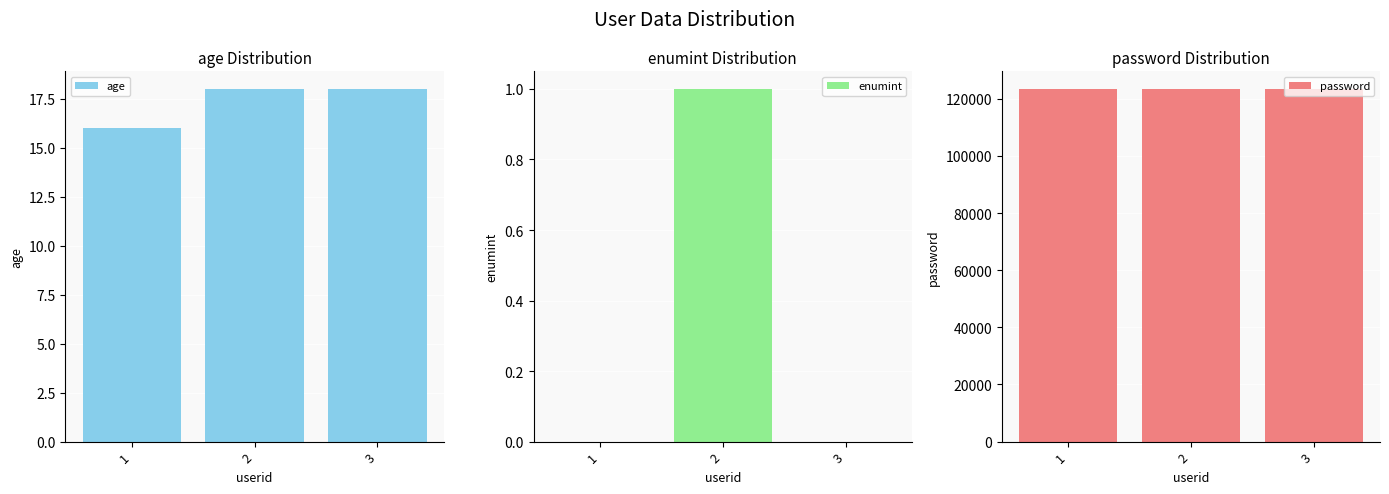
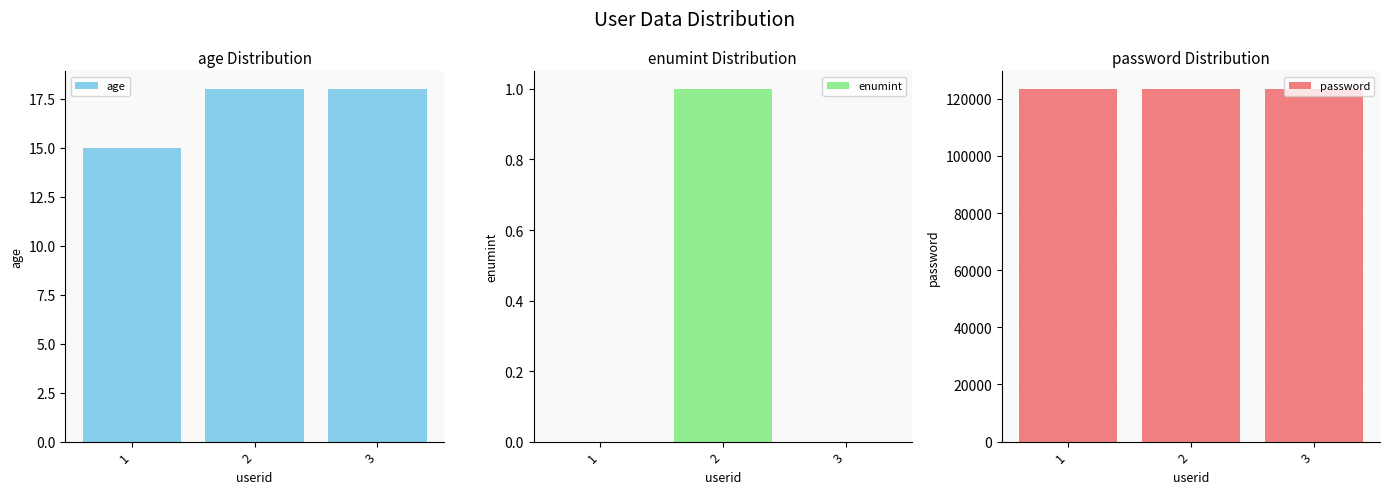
  {
    "age Distribution": {
-     "1": 16,
+     "1": 15,
      "2": 18,
      "3": 18
    },
    "enumint Distribution": {
      "1": 0.00,
      "2": 1.00,
      "3": 0.00
    },
    "password Distribution": {
      "1": 123000,
      "2": 123000
    }
  }
